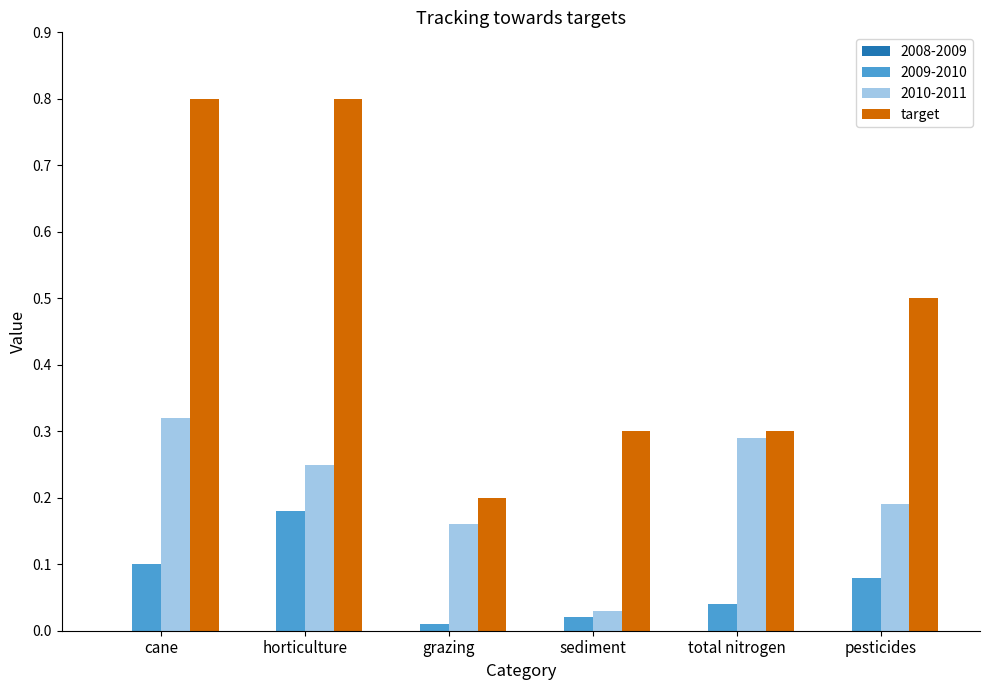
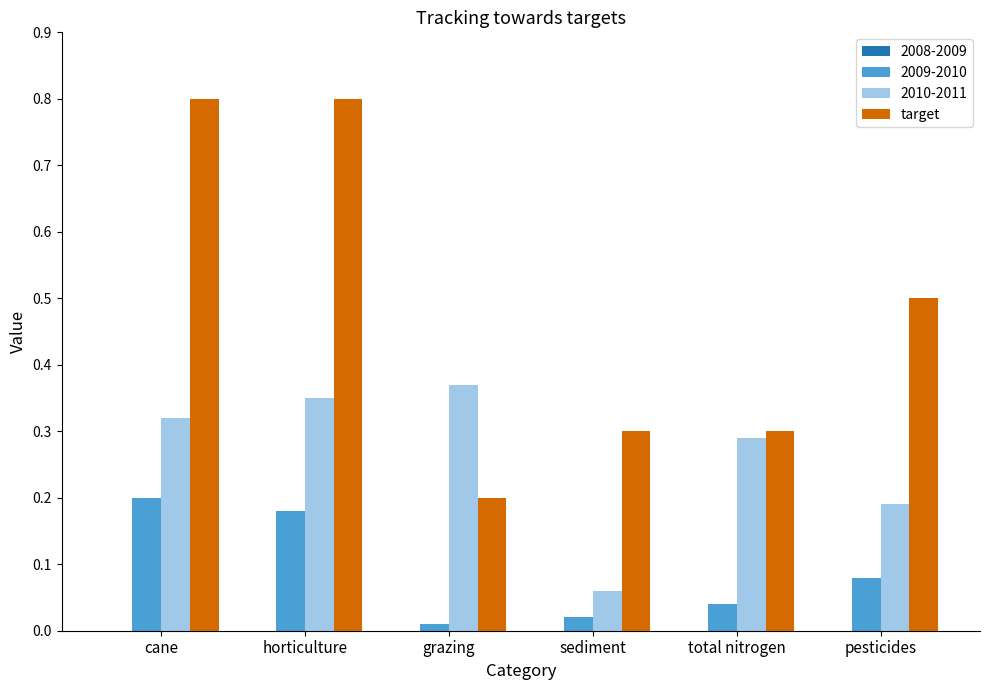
  {
    "2008-2009": {
      "cane": 0.00,
      "horticulture": 0.00,
      "grazing": 0.00,
      "sediment": 0.00,
      "total nitrogen": 0.00,
      "pesticides": 0.00
    },
    "2009-2010": {
-     "cane": 0.1,
+     "cane": 0.2,
      "horticulture": 0.18,
      "grazing": 0.01,
      "sediment": 0.02,
      "total nitrogen": 0.04,
      "pesticides": 0.08
    },
    "2010-2011": {
      "cane": 0.32,
-     "horticulture": 0.25,
-     "grazing": 0.16,
-     "sediment": 0.03,
+     "horticulture": 0.35,
+     "grazing": 0.37,
+     "sediment": 0.06,
      "total nitrogen": 0.29,
      "pesticides": 0.19
    },
    "target": {
      "cane": 0.80,
      "horticulture": 0.80,
      "grazing": 0.20,
      "sediment": 0.30,
      "total nitrogen": 0.30,
      "pesticides": 0.50
    }
  }
